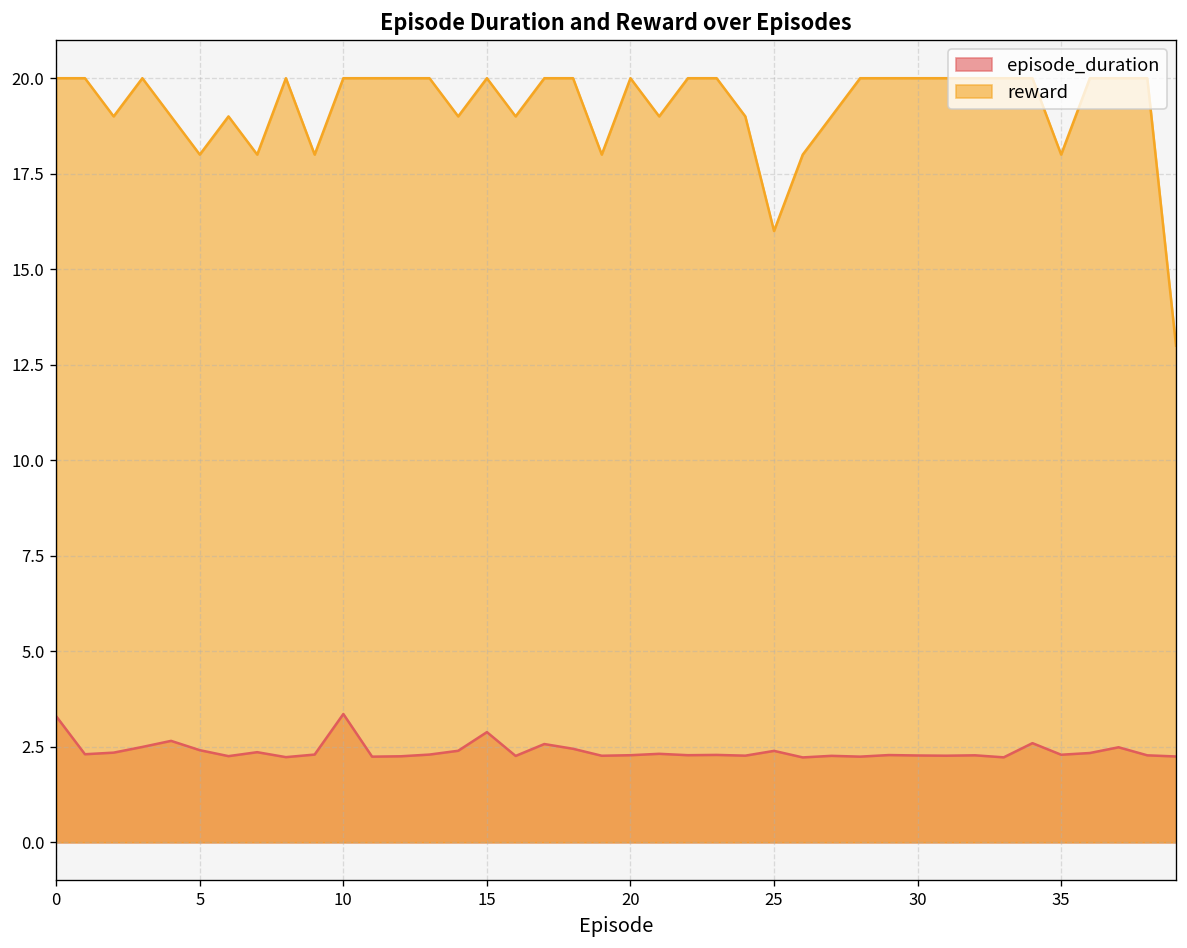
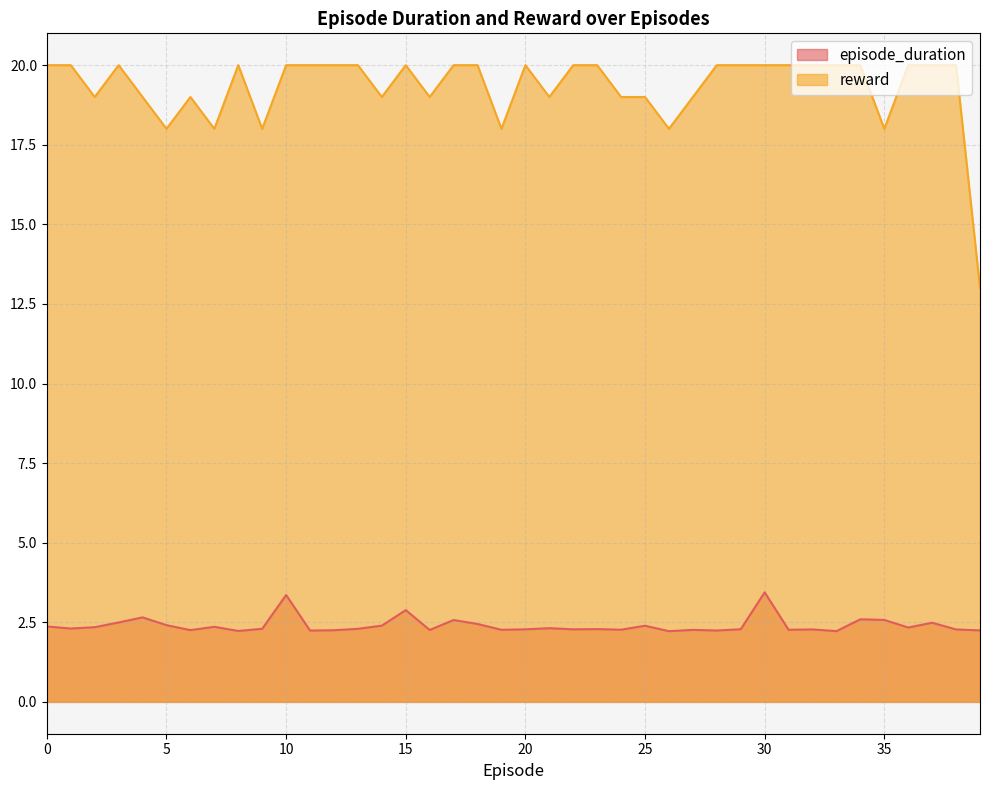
  {
    "episode_duration": {
-     "0": 3.3,
+     "0": 2.4,
      "5": 2.4,
      "10": 3.4,
      "15": 2.9,
      "20": 2.3,
      "25": 2.4,
-     "30": 2.3,
-     "35": 2.3
+     "30": 3.4,
+     "35": 2.6
    },
    "reward": {
      "0": 20,
      "5": 18,
      "10": 20,
      "15": 20,
      "20": 20,
-     "25": 16,
+     "25": 19,
      "30": 20,
      "35": 18
    }
  }
